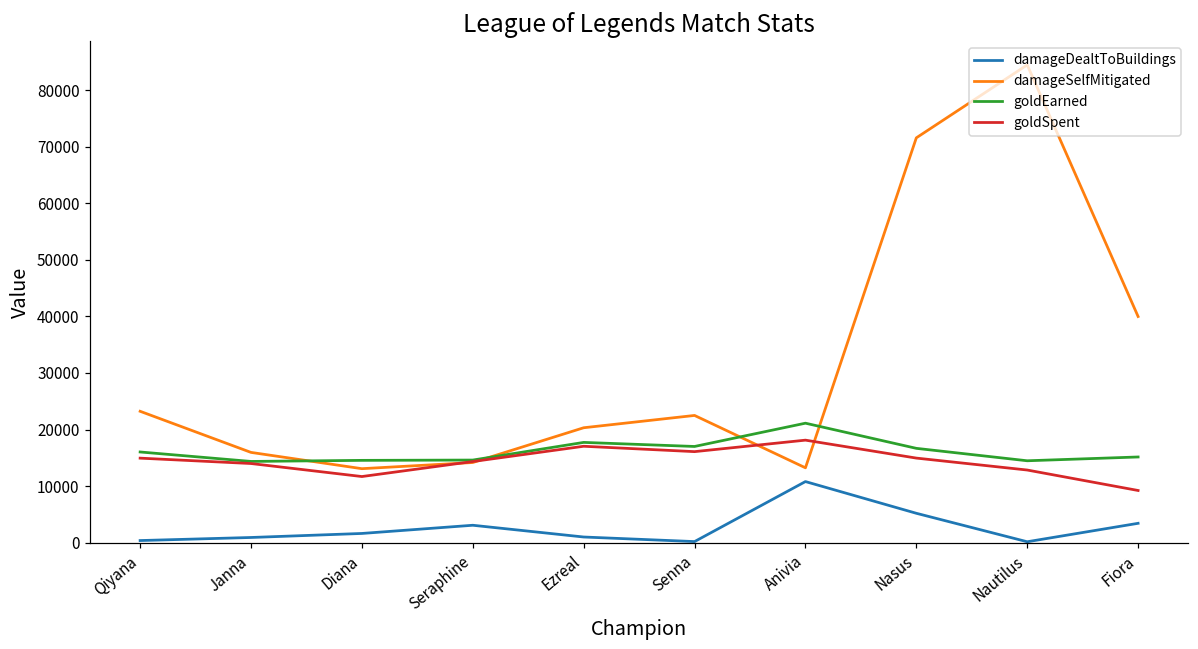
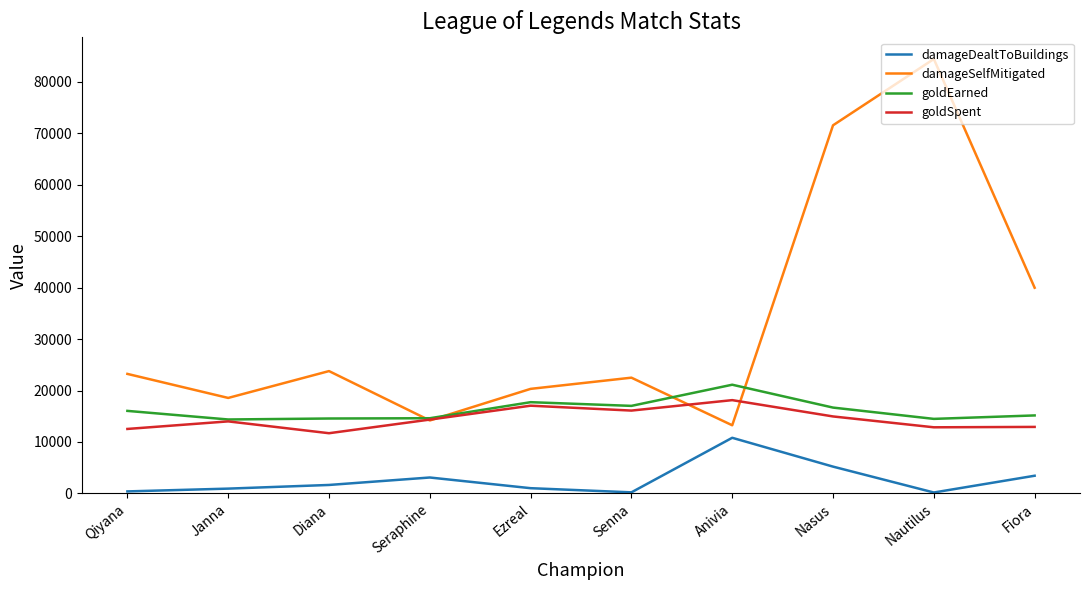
  {
    "damageDealtToBuildings": {
      "Qiyana": 0,
      "Janna": 1000,
      "Diana": 2000,
      "Seraphine": 3000,
      "Ezreal": 1000,
      "Senna": 0,
      "Anivia": 11000,
      "Nasus": 5000,
      "Nautilus": 0,
      "Fiora": 3000
    },
    "damageSelfMitigated": {
      "Qiyana": 23000,
-     "Janna": 16000,
-     "Diana": 13000,
+     "Janna": 19000,
+     "Diana": 24000,
      "Ezreal": 20000,
      "Senna": 22000,
      "Anivia": 13000,
      "Nasus": 72000,
      "Fiora": 40000
    },
    "goldEarned": {
      "Qiyana": 16000,
      "Diana": 15000,
      "Ezreal": 18000,
      "Senna": 17000,
      "Anivia": 21000,
      "Nasus": 17000,
      "Nautilus": 14000,
      "Fiora": 15000
    },
    "goldSpent": {
-     "Qiyana": 15000,
+     "Qiyana": 13000,
      "Diana": 12000,
      "Ezreal": 17000,
      "Senna": 16000,
      "Anivia": 18000,
      "Nasus": 15000,
      "Nautilus": 13000,
-     "Fiora": 9000
+     "Fiora": 13000
    }
  }
